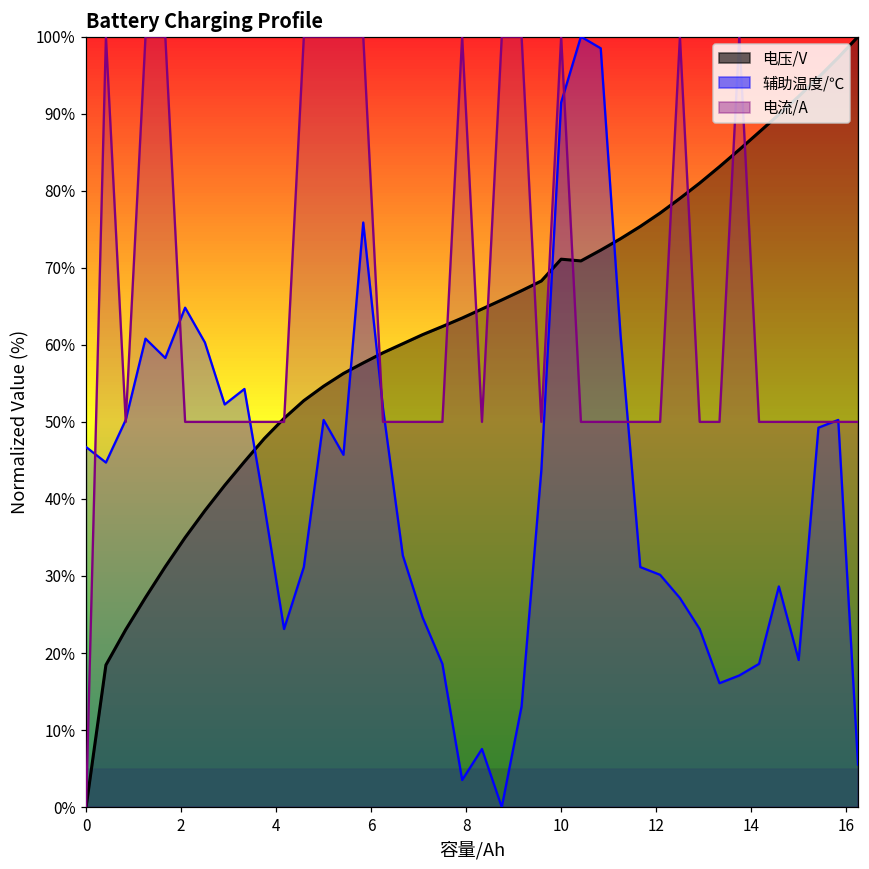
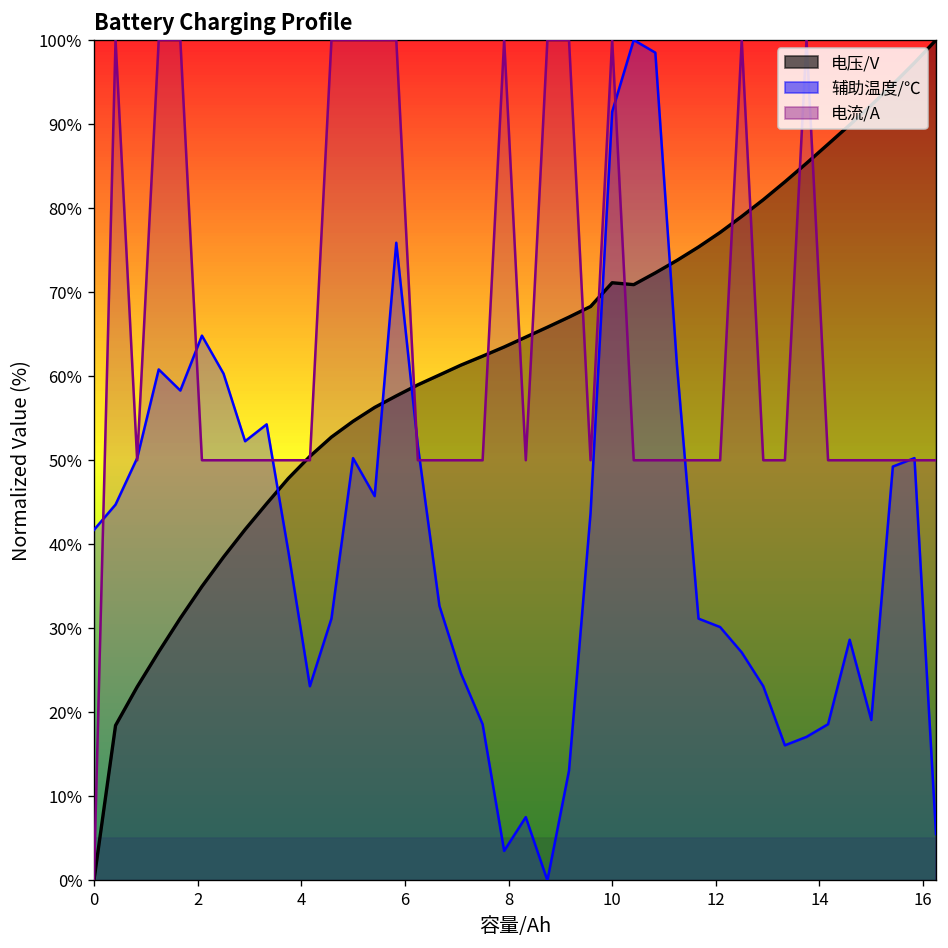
  {
    "电压/V": {
      "10": "71%"
    },
    "辅助温度/℃": {
-     "0": "47%",
+     "0": "42%",
      "10": "91%"
    },
    "电流/A": {
      "10": "100%"
    }
  }
